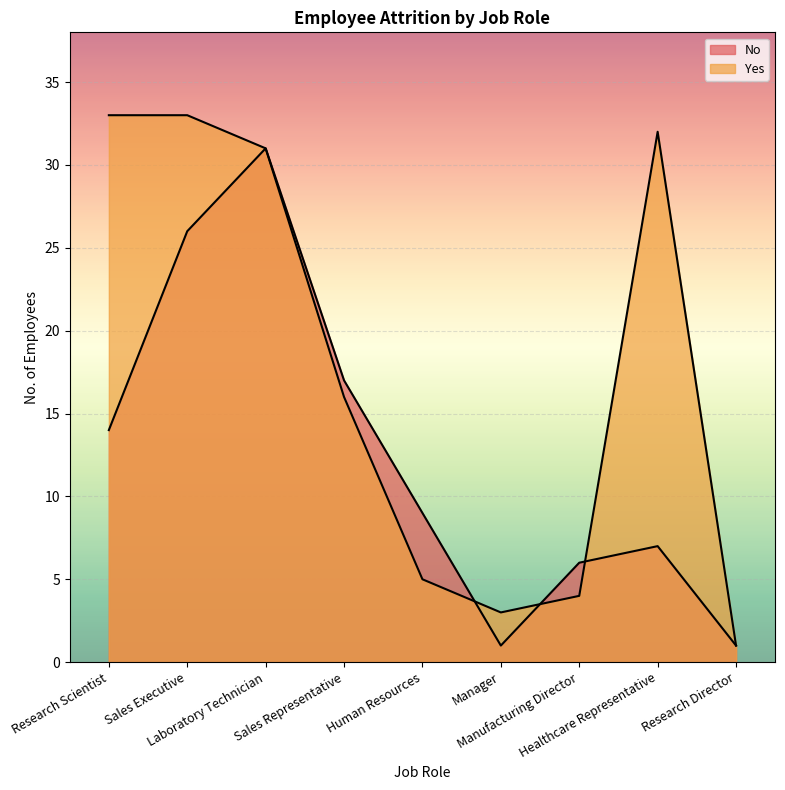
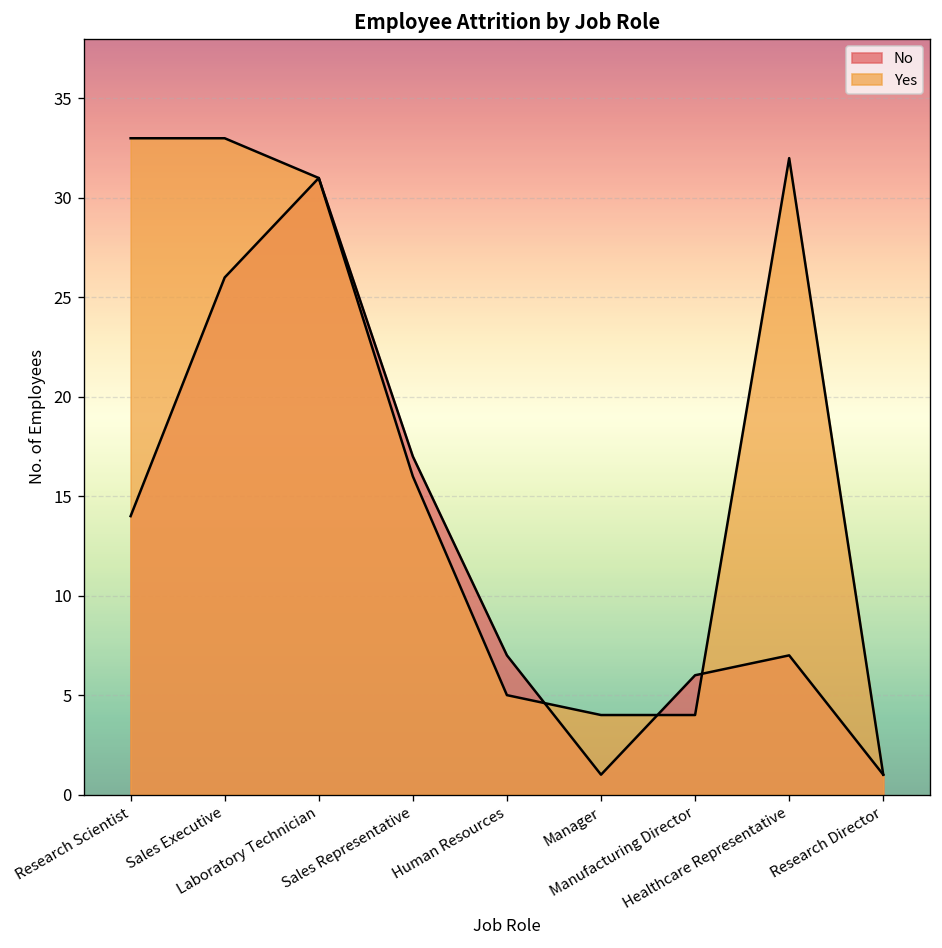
  {
    "No": {
      "Research Scientist": 14,
      "Sales Executive": 26,
      "Sales Representative": 17,
-     "Human Resources": 9,
+     "Human Resources": 7,
      "Manager": 1,
      "Manufacturing Director": 6,
      "Healthcare Representative": 7
    },
    "Yes": {
      "Research Scientist": 33,
      "Sales Executive": 33,
      "Sales Representative": 16,
      "Human Resources": 5,
-     "Manager": 3,
+     "Manager": 4,
      "Manufacturing Director": 4,
      "Healthcare Representative": 32
    }
  }
